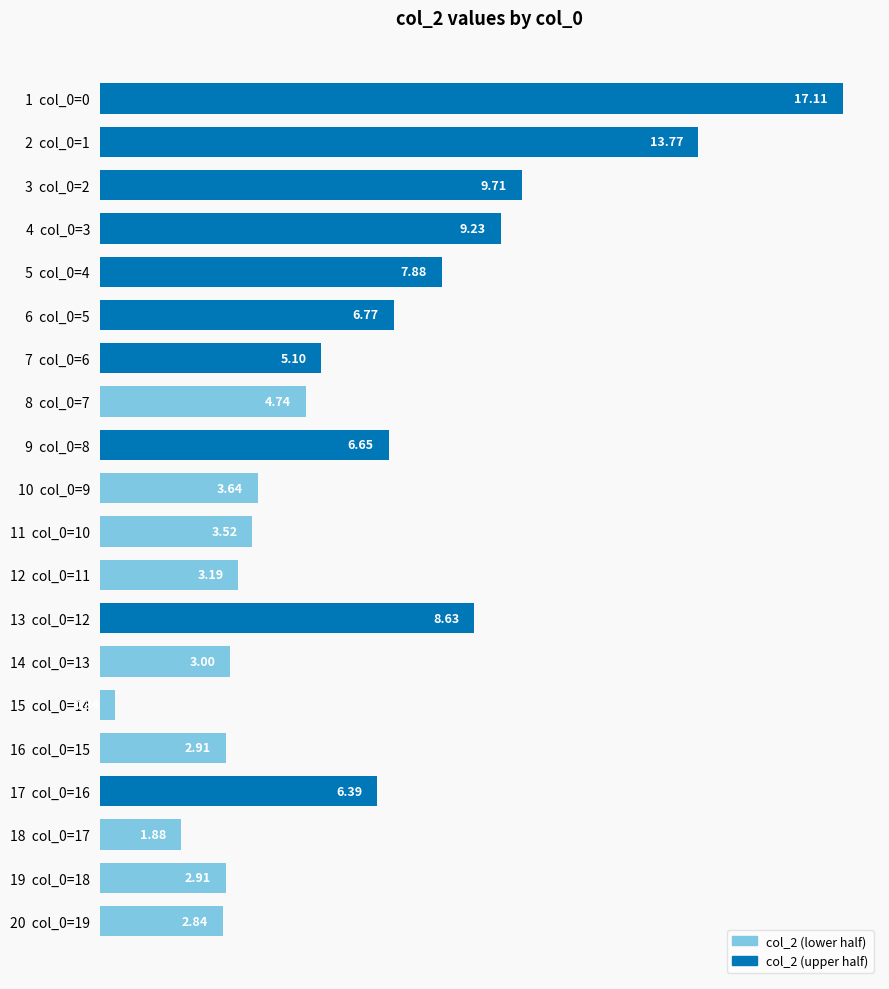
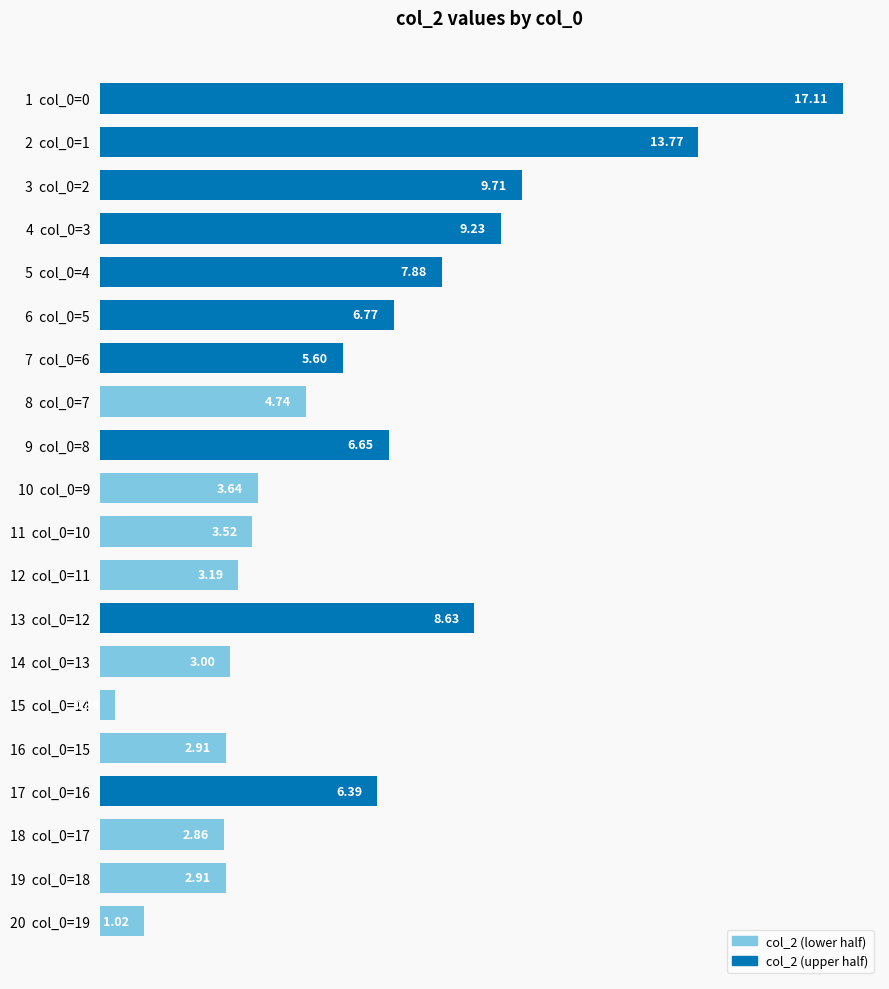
  {
    "1 col_0=0": 17.11,
    "2 col_0=1": 13.77,
    "3 col_0=2": 9.71,
    "4 col_0=3": 9.23,
    "5 col_0=4": 7.88,
    "6 col_0=5": 6.77,
-   "7 col_0=6": 5.10,
+   "7 col_0=6": 5.60,
    "8 col_0=7": 4.74,
    "9 col_0=8": 6.65,
    "10 col_0=9": 3.64,
    "11 col_0=10": 3.52,
    "12 col_0=11": 3.19,
    "13 col_0=12": 8.63,
    "14 col_0=13": 3.00,
    "16 col_0=15": 2.91,
    "17 col_0=16": 6.39,
-   "18 col_0=17": 1.88,
+   "18 col_0=17": 2.86,
    "19 col_0=18": 2.91,
-   "20 col_0=19": 2.84
+   "20 col_0=19": 1.02
  }
